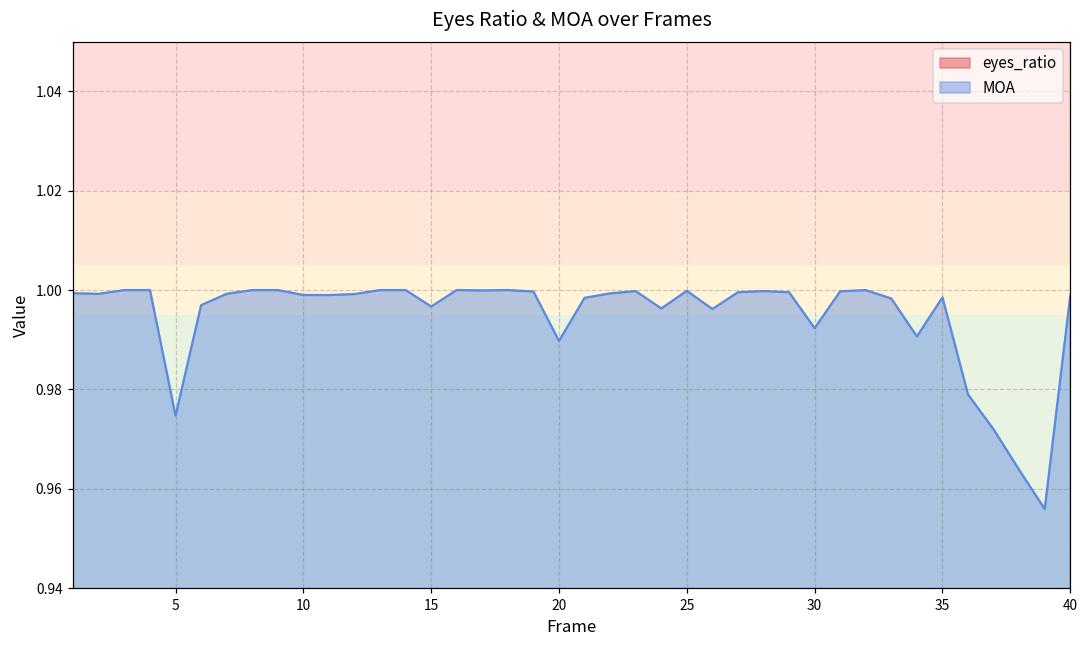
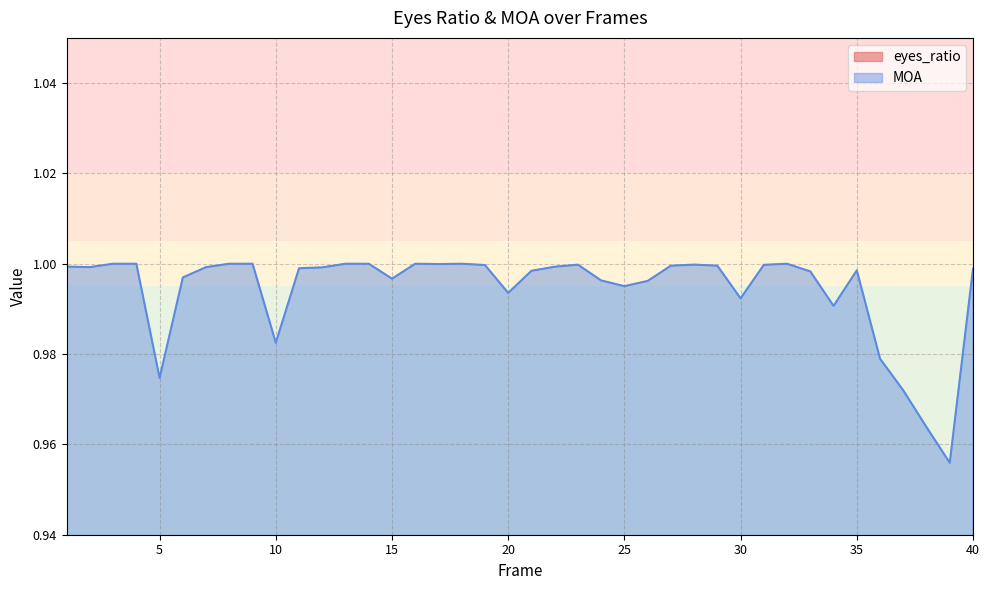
  {
    "MOA": {
      "5": 0.975,
-     "10": 0.999,
+     "10": 0.983,
      "15": 0.997,
-     "20": 0.990,
-     "25": 1.000,
+     "20": 0.994,
+     "25": 0.995,
      "30": 0.992,
      "35": 0.999,
      "40": 0.999
    }
  }
